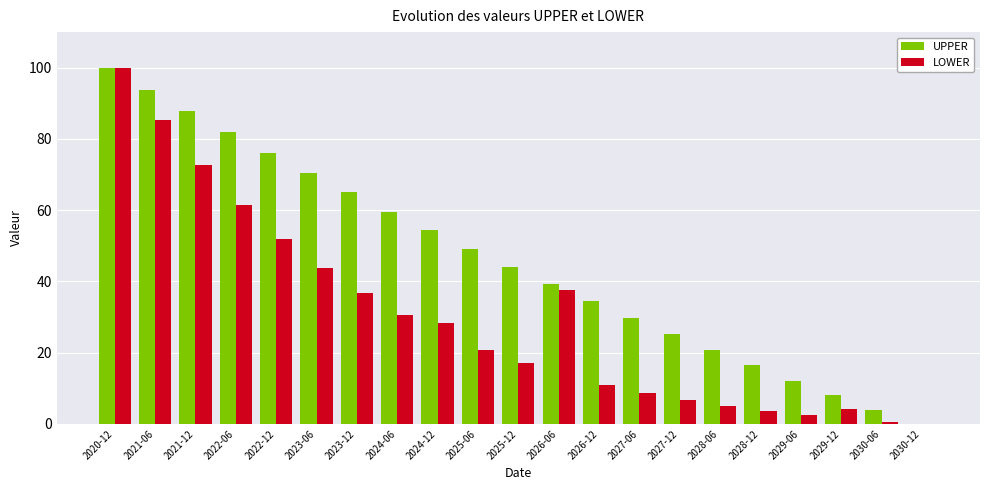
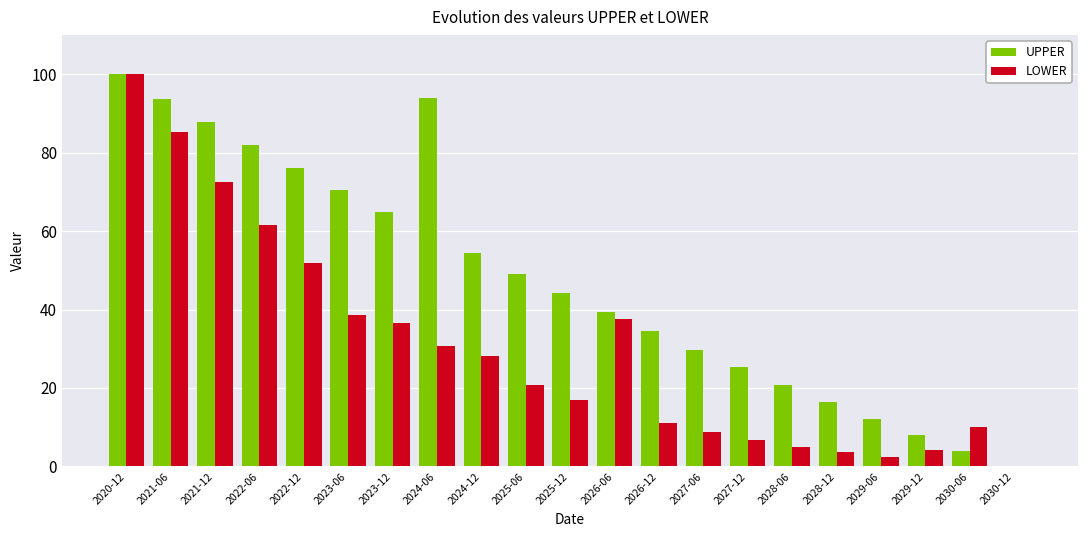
  {
    "UPPER": {
      "2020-12": 100,
      "2021-06": 94,
      "2021-12": 88,
      "2022-06": 82,
      "2022-12": 76,
      "2023-06": 70,
      "2023-12": 65,
-     "2024-06": 60,
+     "2024-06": 94,
      "2024-12": 54,
      "2025-06": 49,
      "2025-12": 44,
      "2026-06": 39,
      "2026-12": 34,
      "2027-06": 30,
      "2027-12": 25,
      "2028-06": 21,
      "2028-12": 16,
      "2029-06": 12,
      "2029-12": 8,
      "2030-06": 4,
      "2030-12": 0
    },
    "LOWER": {
      "2020-12": 100,
      "2021-06": 85,
      "2021-12": 73,
      "2022-06": 62,
      "2022-12": 52,
-     "2023-06": 44,
+     "2023-06": 39,
      "2023-12": 37,
      "2024-06": 31,
      "2024-12": 28,
      "2025-06": 21,
      "2025-12": 17,
      "2026-06": 38,
      "2026-12": 11,
      "2027-06": 9,
      "2027-12": 7,
      "2028-06": 5,
      "2028-12": 4,
      "2029-06": 2,
      "2029-12": 4,
-     "2030-06": 1,
+     "2030-06": 10,
      "2030-12": 0
    }
  }
